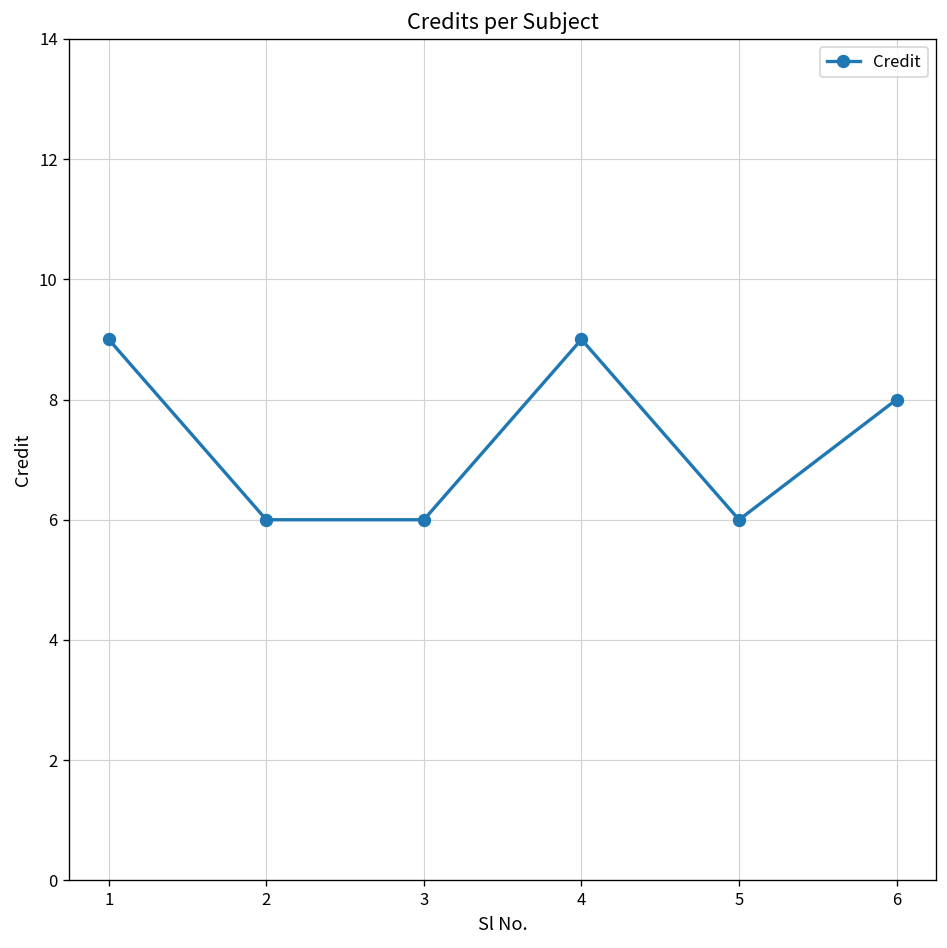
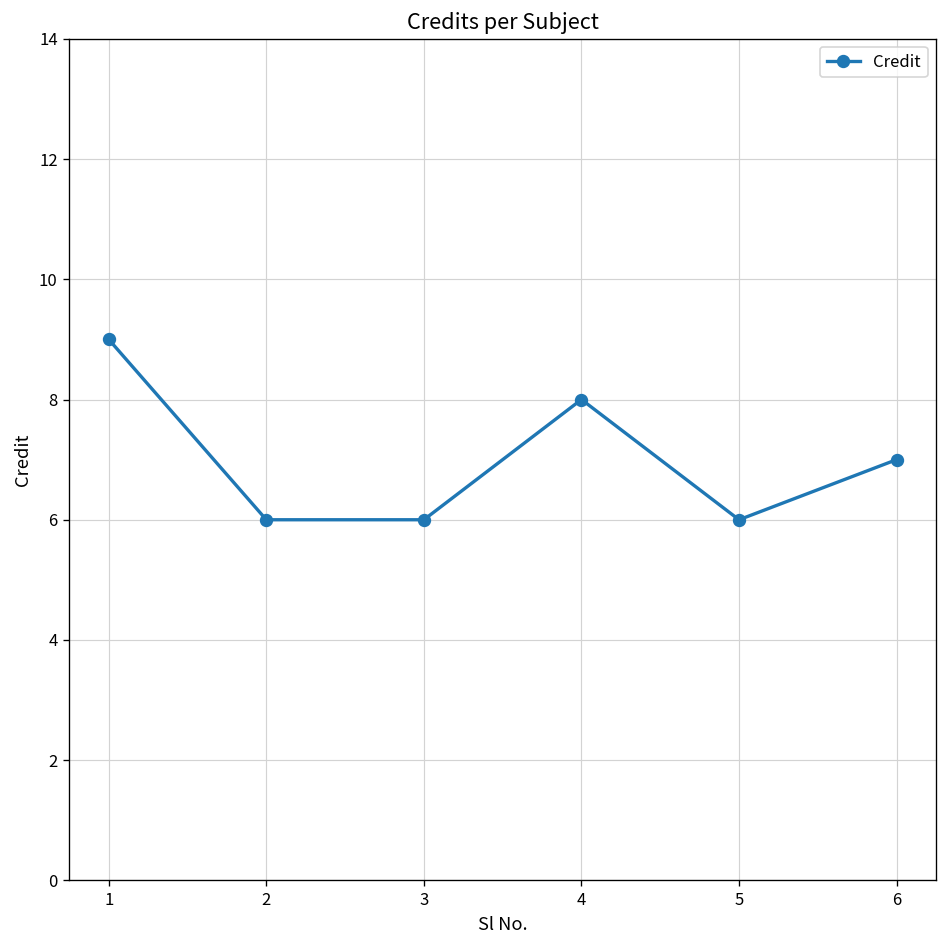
  {
    "1": 9,
    "2": 6,
    "3": 6,
-   "4": 9,
+   "4": 8,
    "5": 6,
-   "6": 8
+   "6": 7
  }
